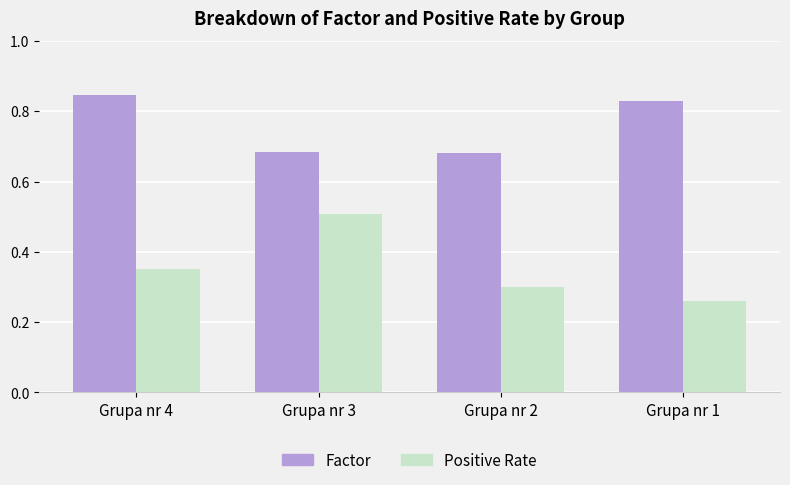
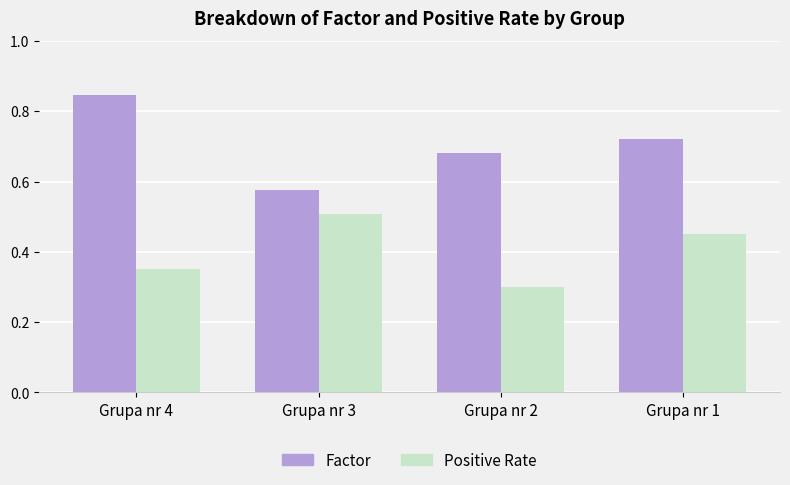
  {
    "Factor": {
      "Grupa nr 4": 0.85,
-     "Grupa nr 3": 0.68,
+     "Grupa nr 3": 0.58,
      "Grupa nr 2": 0.68,
-     "Grupa nr 1": 0.83
+     "Grupa nr 1": 0.72
    },
    "Positive Rate": {
      "Grupa nr 4": 0.35,
      "Grupa nr 3": 0.51,
      "Grupa nr 2": 0.30,
-     "Grupa nr 1": 0.26
+     "Grupa nr 1": 0.45
    }
  }
